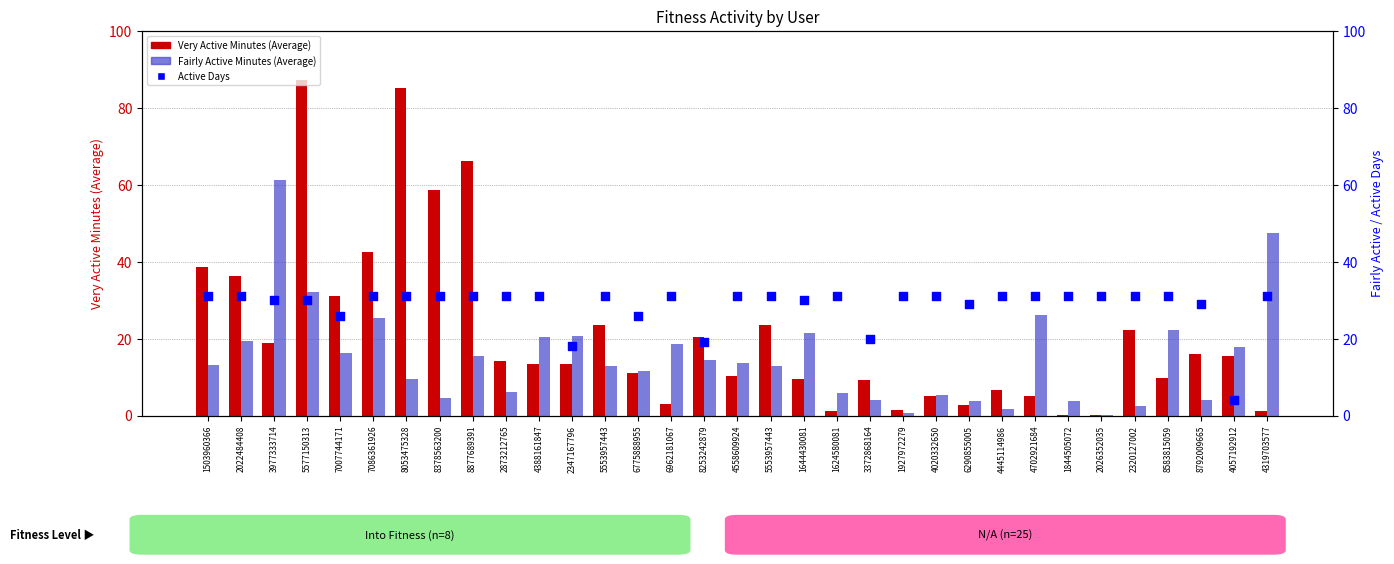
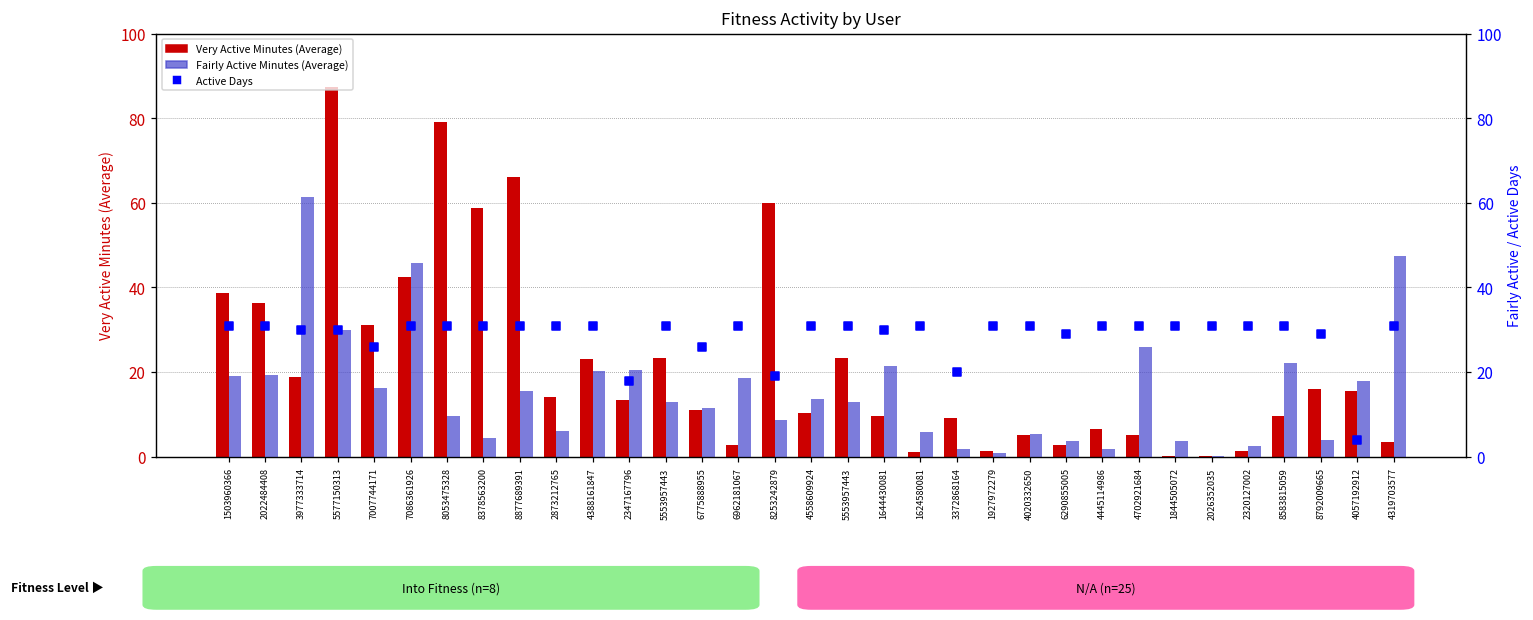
  {
    "Very Active Minutes (Average)": {
      "1503960366": 39,
      "2022484408": 36,
      "3977333714": 19,
      "7007744171": 31,
      "7086361926": 43,
-     "8053475328": 85,
+     "8053475328": 79,
      "8378563200": 59,
      "8877689391": 66,
      "2873212765": 14,
-     "4388161847": 13,
+     "4388161847": 23,
      "2347167796": 14,
      "6775888955": 11,
      "6962181067": 3,
-     "8253242879": 21,
+     "8253242879": 60,
      "4558609924": 10,
      "1644430081": 10,
      "1624580081": 1,
      "3372868164": 9,
      "1927972279": 1,
      "4020332650": 5,
      "6290855005": 3,
      "4445114986": 7,
      "4702921684": 5,
-     "2320127002": 22,
+     "2320127002": 1,
      "8583815059": 10,
      "8792009665": 16,
      "4057192912": 16,
-     "4319703577": 1
+     "4319703577": 4
    },
    "Fairly Active Minutes (Average)": {
-     "1503960366": 13,
+     "1503960366": 19,
      "2022484408": 19,
      "3977333714": 61,
-     "5577150313": 32,
+     "5577150313": 30,
      "7007744171": 16,
-     "7086361926": 25,
+     "7086361926": 46,
      "8053475328": 10,
      "8378563200": 4,
      "8877689391": 16,
      "2873212765": 6,
      "4388161847": 20,
      "2347167796": 21,
      "6775888955": 12,
      "6962181067": 19,
-     "8253242879": 14,
+     "8253242879": 9,
      "4558609924": 14,
      "1644430081": 21,
      "1624580081": 6,
-     "3372868164": 4,
+     "3372868164": 2,
      "1927972279": 1,
      "4020332650": 5,
      "6290855005": 4,
      "4445114986": 2,
      "4702921684": 26,
      "1844505072": 4,
      "2320127002": 3,
      "8583815059": 22,
      "8792009665": 4,
      "4057192912": 18,
      "4319703577": 47
    }
  }
